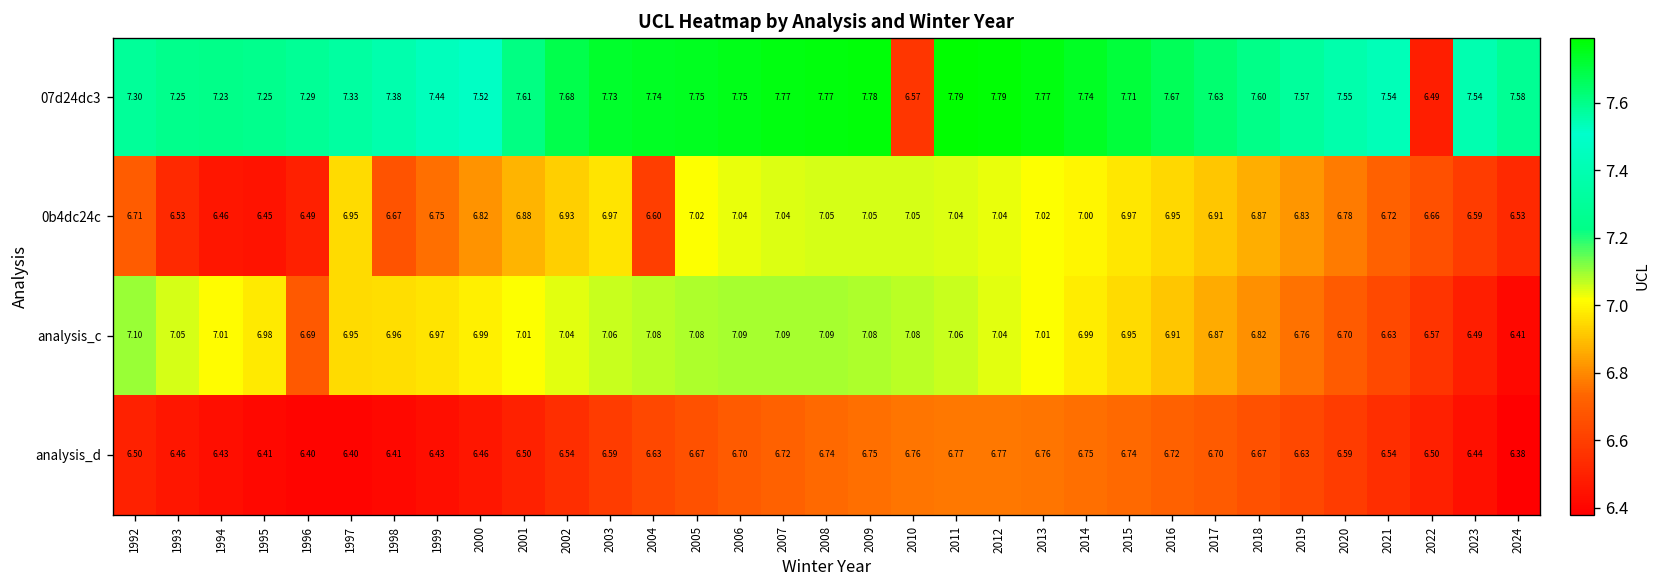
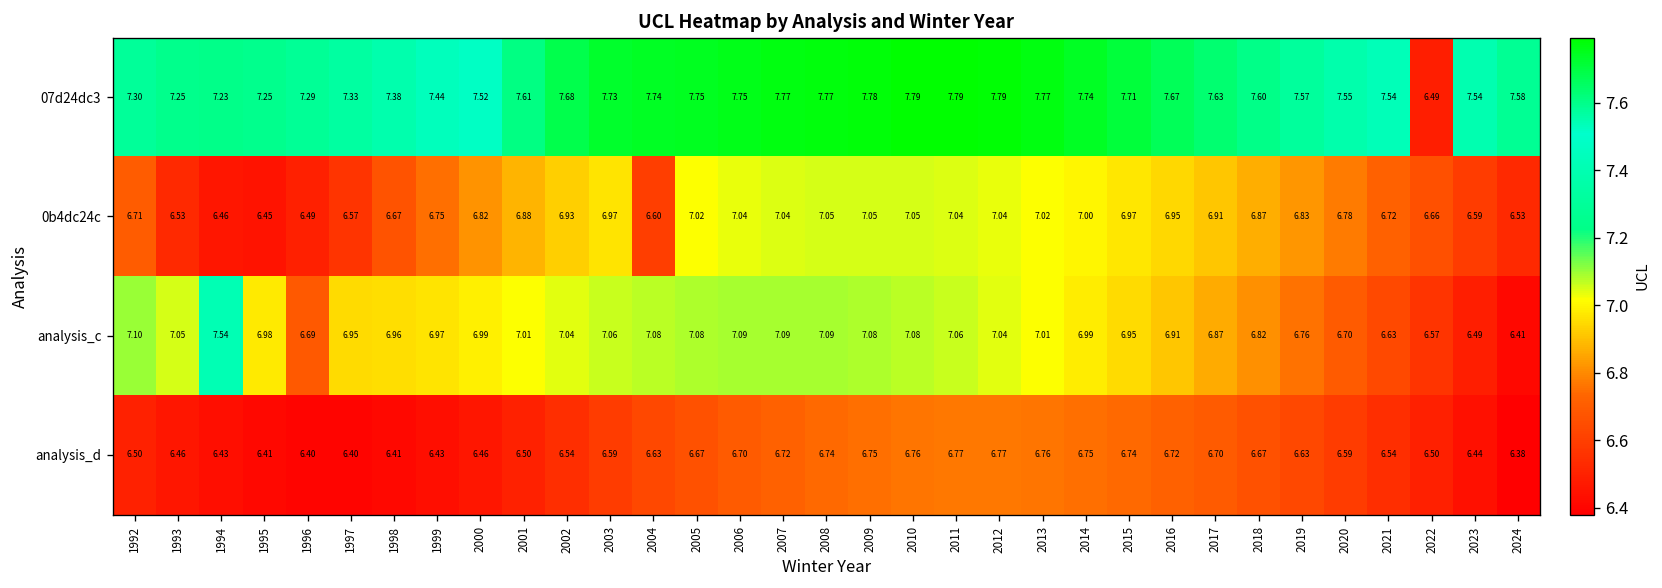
  {
    "07d24dc3": {
      "1992": 7.30,
      "1993": 7.25,
      "1994": 7.23,
      "1995": 7.25,
      "1996": 7.29,
      "1997": 7.33,
      "1998": 7.38,
      "1999": 7.44,
      "2000": 7.52,
      "2001": 7.61,
      "2002": 7.68,
      "2003": 7.73,
      "2004": 7.74,
      "2005": 7.75,
      "2006": 7.75,
      "2007": 7.77,
      "2008": 7.77,
      "2009": 7.78,
-     "2010": 6.57,
+     "2010": 7.79,
      "2011": 7.79,
      "2012": 7.79,
      "2013": 7.77,
      "2014": 7.74,
      "2015": 7.71,
      "2016": 7.67,
      "2017": 7.63,
      "2018": 7.60,
      "2019": 7.57,
      "2020": 7.55,
      "2021": 7.54,
      "2022": 6.49,
      "2023": 7.54,
      "2024": 7.58
    },
    "0b4dc24c": {
      "1992": 6.71,
      "1993": 6.53,
      "1994": 6.46,
      "1995": 6.45,
      "1996": 6.49,
-     "1997": 6.95,
+     "1997": 6.57,
      "1998": 6.67,
      "1999": 6.75,
      "2000": 6.82,
      "2001": 6.88,
      "2002": 6.93,
      "2003": 6.97,
      "2004": 6.60,
      "2005": 7.02,
      "2006": 7.04,
      "2007": 7.04,
      "2008": 7.05,
      "2009": 7.05,
      "2010": 7.05,
      "2011": 7.04,
      "2012": 7.04,
      "2013": 7.02,
      "2014": 7.00,
      "2015": 6.97,
      "2016": 6.95,
      "2017": 6.91,
      "2018": 6.87,
      "2019": 6.83,
      "2020": 6.78,
      "2021": 6.72,
      "2022": 6.66,
      "2023": 6.59,
      "2024": 6.53
    },
    "analysis_c": {
      "1992": 7.10,
      "1993": 7.05,
-     "1994": 7.01,
+     "1994": 7.54,
      "1995": 6.98,
      "1996": 6.69,
      "1997": 6.95,
      "1998": 6.96,
      "1999": 6.97,
      "2000": 6.99,
      "2001": 7.01,
      "2002": 7.04,
      "2003": 7.06,
      "2004": 7.08,
      "2005": 7.08,
      "2006": 7.09,
      "2007": 7.09,
      "2008": 7.09,
      "2009": 7.08,
      "2010": 7.08,
      "2011": 7.06,
      "2012": 7.04,
      "2013": 7.01,
      "2014": 6.99,
      "2015": 6.95,
      "2016": 6.91,
      "2017": 6.87,
      "2018": 6.82,
      "2019": 6.76,
      "2020": 6.70,
      "2021": 6.63,
      "2022": 6.57,
      "2023": 6.49,
      "2024": 6.41
    },
    "analysis_d": {
      "1992": 6.50,
      "1993": 6.46,
      "1994": 6.43,
      "1995": 6.41,
      "1996": 6.40,
      "1997": 6.40,
      "1998": 6.41,
      "1999": 6.43,
      "2000": 6.46,
      "2001": 6.50,
      "2002": 6.54,
      "2003": 6.59,
      "2004": 6.63,
      "2005": 6.67,
      "2006": 6.70,
      "2007": 6.72,
      "2008": 6.74,
      "2009": 6.75,
      "2010": 6.76,
      "2011": 6.77,
      "2012": 6.77,
      "2013": 6.76,
      "2014": 6.75,
      "2015": 6.74,
      "2016": 6.72,
      "2017": 6.70,
      "2018": 6.67,
      "2019": 6.63,
      "2020": 6.59,
      "2021": 6.54,
      "2022": 6.50,
      "2023": 6.44,
      "2024": 6.38
    }
  }
